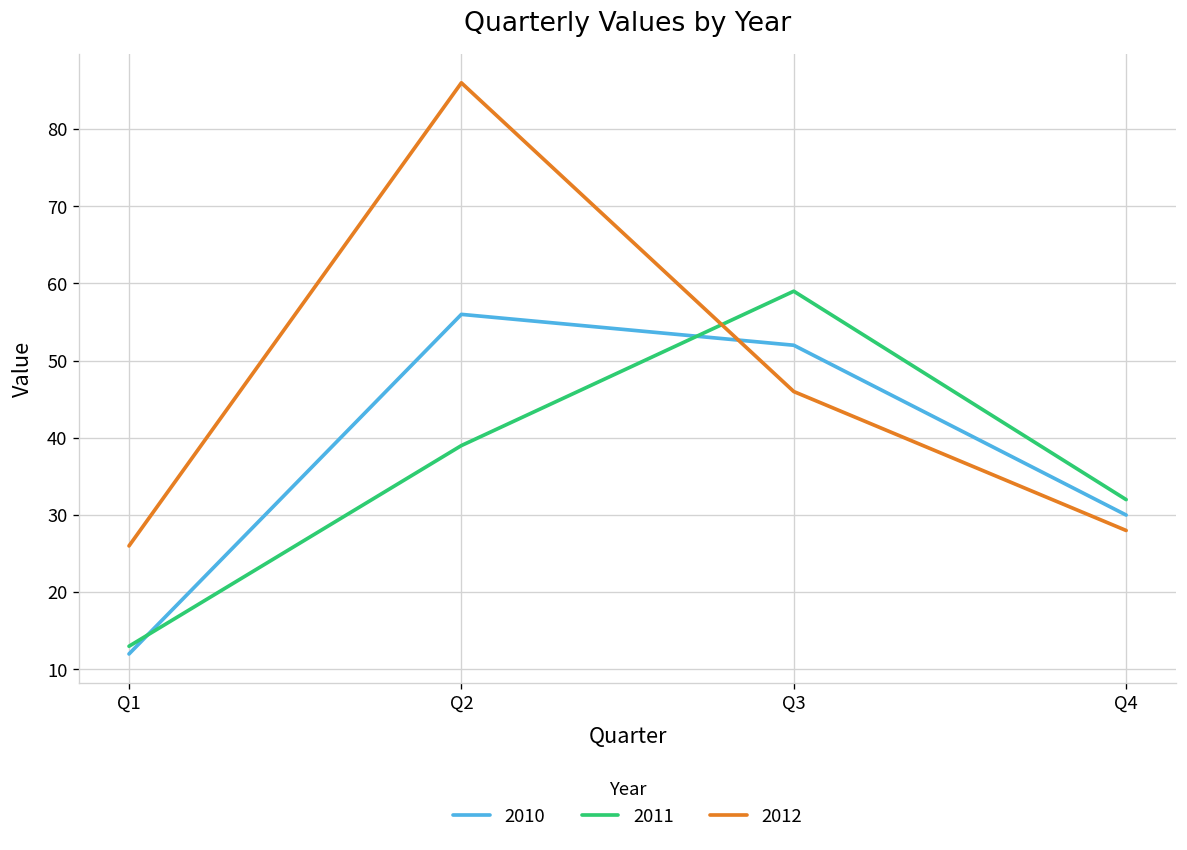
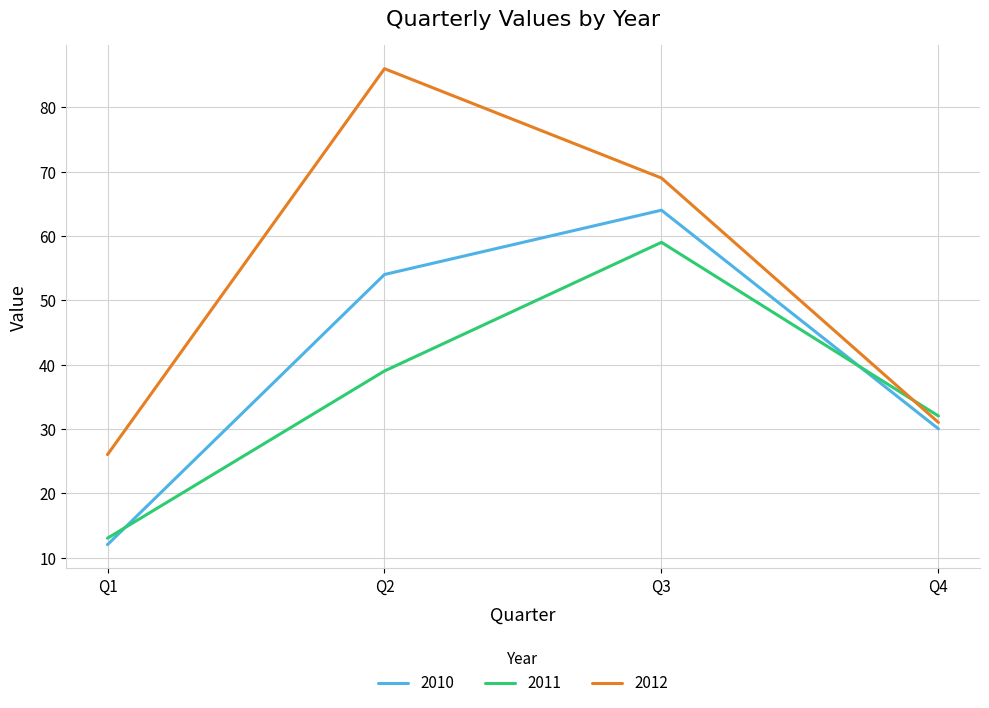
  {
    "2010": {
      "Q1": 12,
-     "Q2": 56,
-     "Q3": 52,
+     "Q2": 54,
+     "Q3": 64,
      "Q4": 30
    },
    "2011": {
      "Q1": 13,
      "Q2": 39,
      "Q3": 59,
      "Q4": 32
    },
    "2012": {
      "Q1": 26,
      "Q2": 86,
-     "Q3": 46,
-     "Q4": 28
+     "Q3": 69,
+     "Q4": 31
    }
  }
